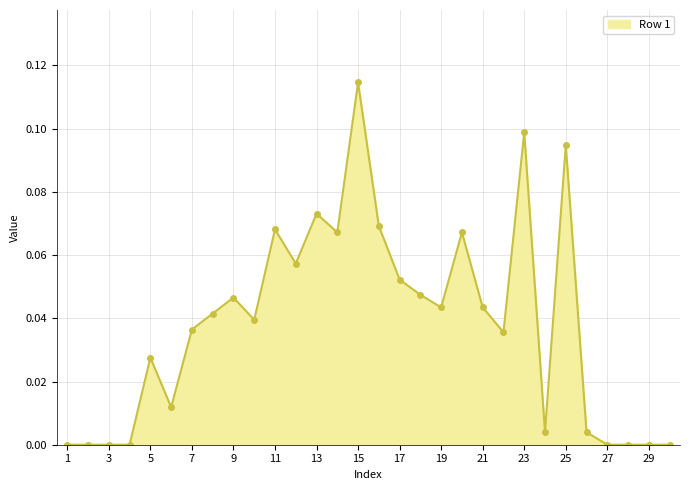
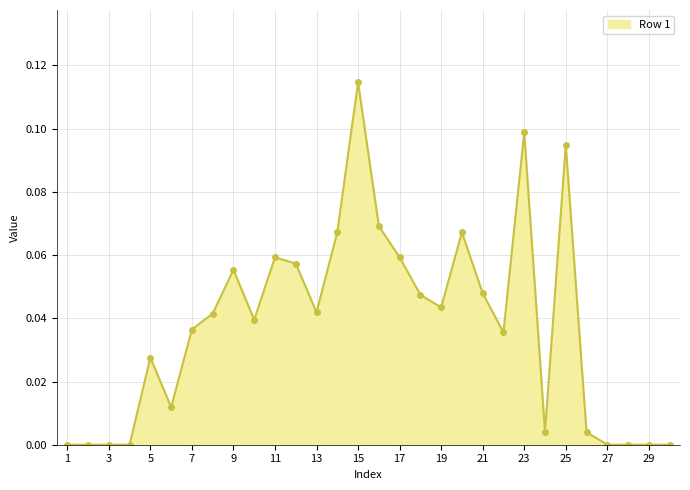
  {
    "1": 0.000,
    "3": 0.000,
    "5": 0.028,
    "7": 0.036,
-   "9": 0.047,
-   "11": 0.068,
-   "13": 0.073,
+   "9": 0.055,
+   "11": 0.059,
+   "13": 0.042,
    "15": 0.115,
-   "17": 0.052,
+   "17": 0.059,
    "19": 0.043,
-   "21": 0.043,
+   "21": 0.048,
    "23": 0.099,
    "25": 0.095,
    "27": 0.000,
    "29": 0.000
  }
